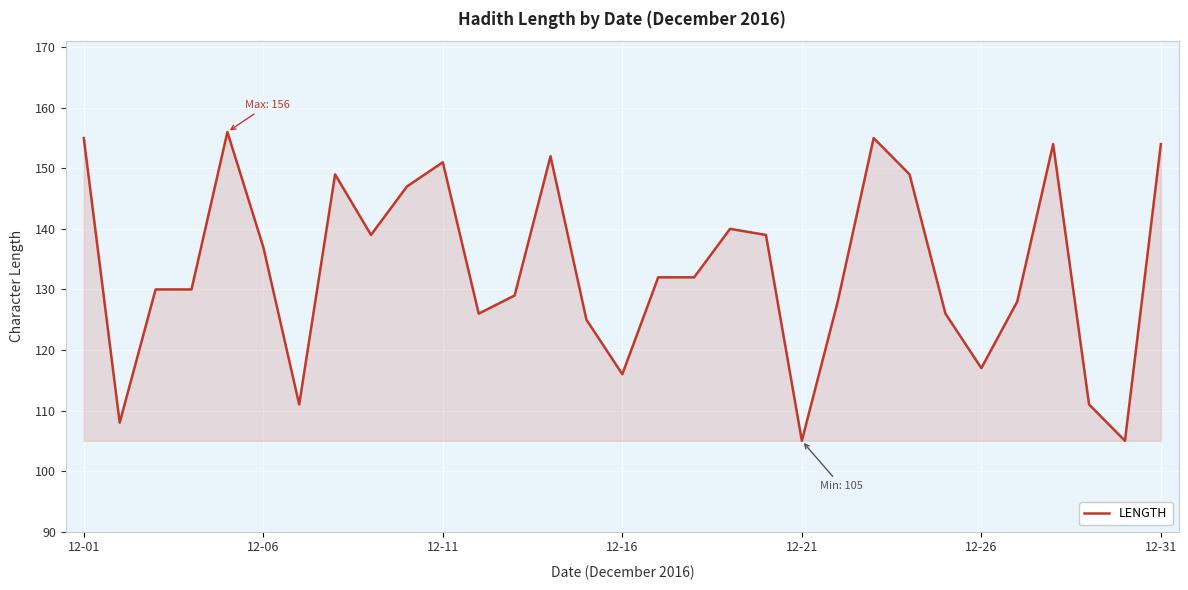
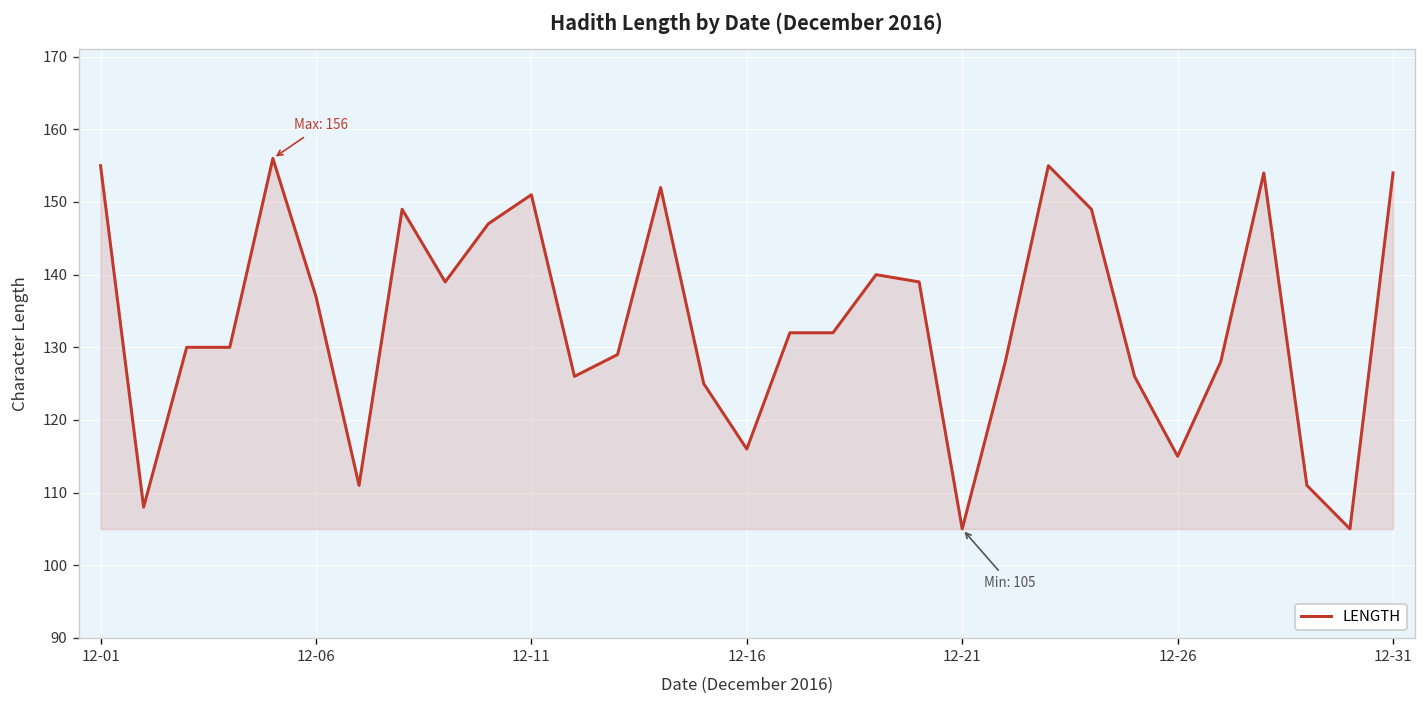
  {
    "12-01": 155,
    "12-06": 137,
    "12-11": 151,
    "12-16": 116,
-   "12-26": 117,
+   "12-26": 115,
    "12-31": 154
  }
